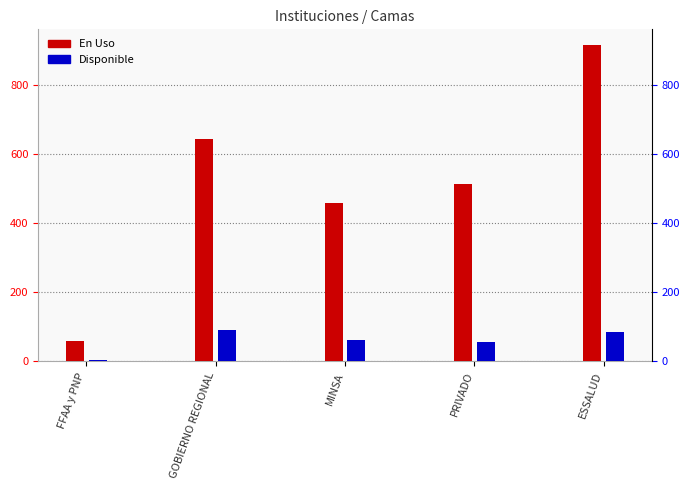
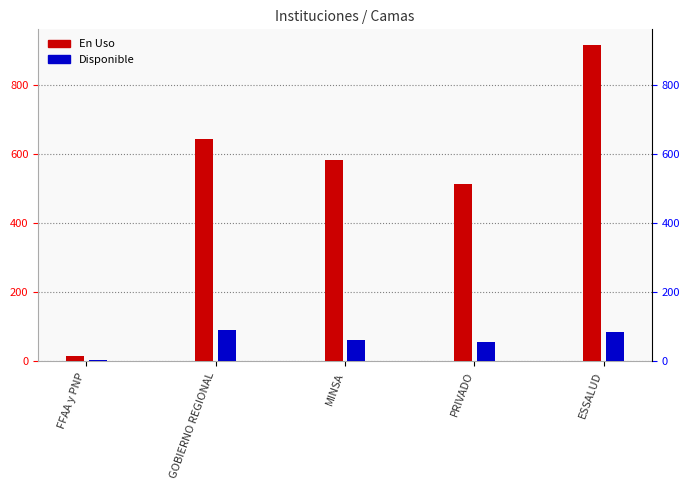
  {
    "En Uso": {
-     "FFAA y PNP": 60,
+     "FFAA y PNP": 20,
      "GOBIERNO REGIONAL": 650,
-     "MINSA": 460,
+     "MINSA": 580,
      "PRIVADO": 510,
      "ESSALUD": 920
    },
    "Disponible": {
      "GOBIERNO REGIONAL": 90,
      "MINSA": 60,
      "PRIVADO": 60,
      "ESSALUD": 80
    }
  }
